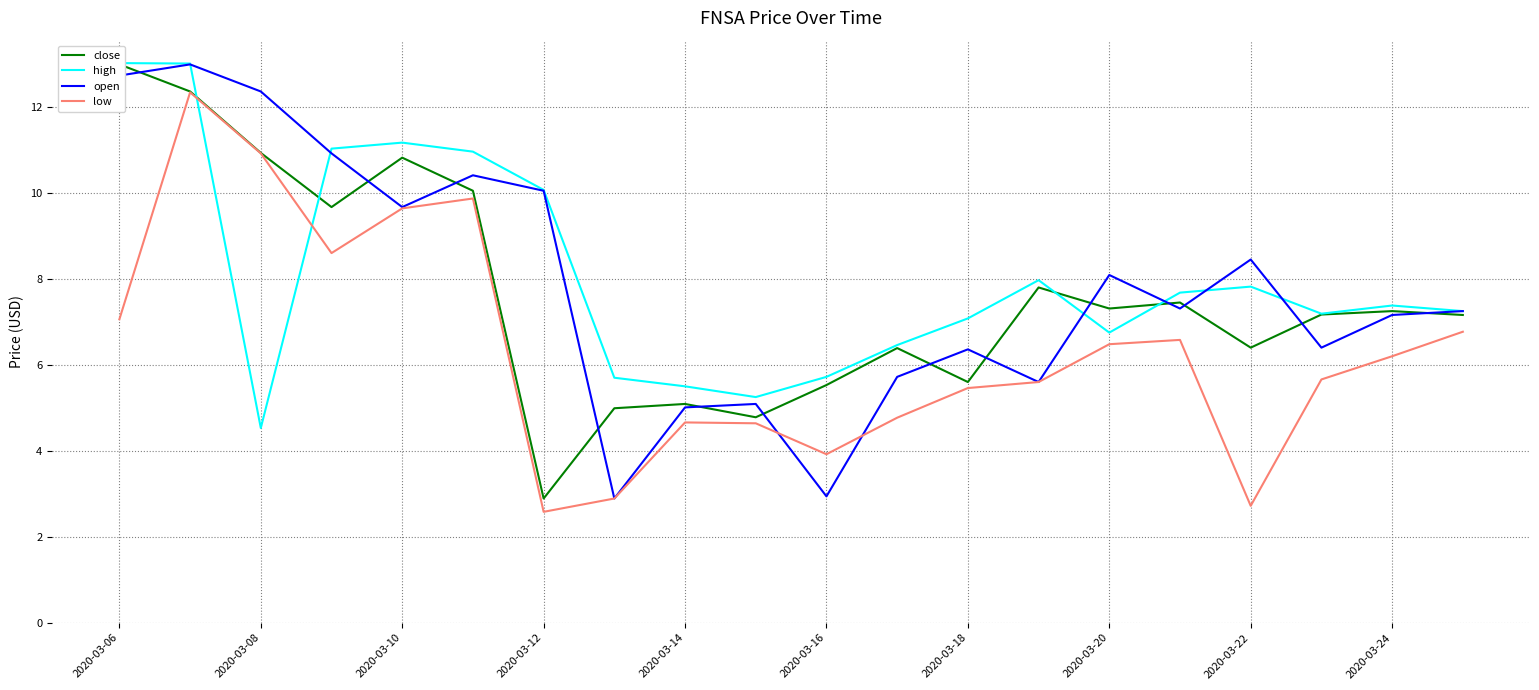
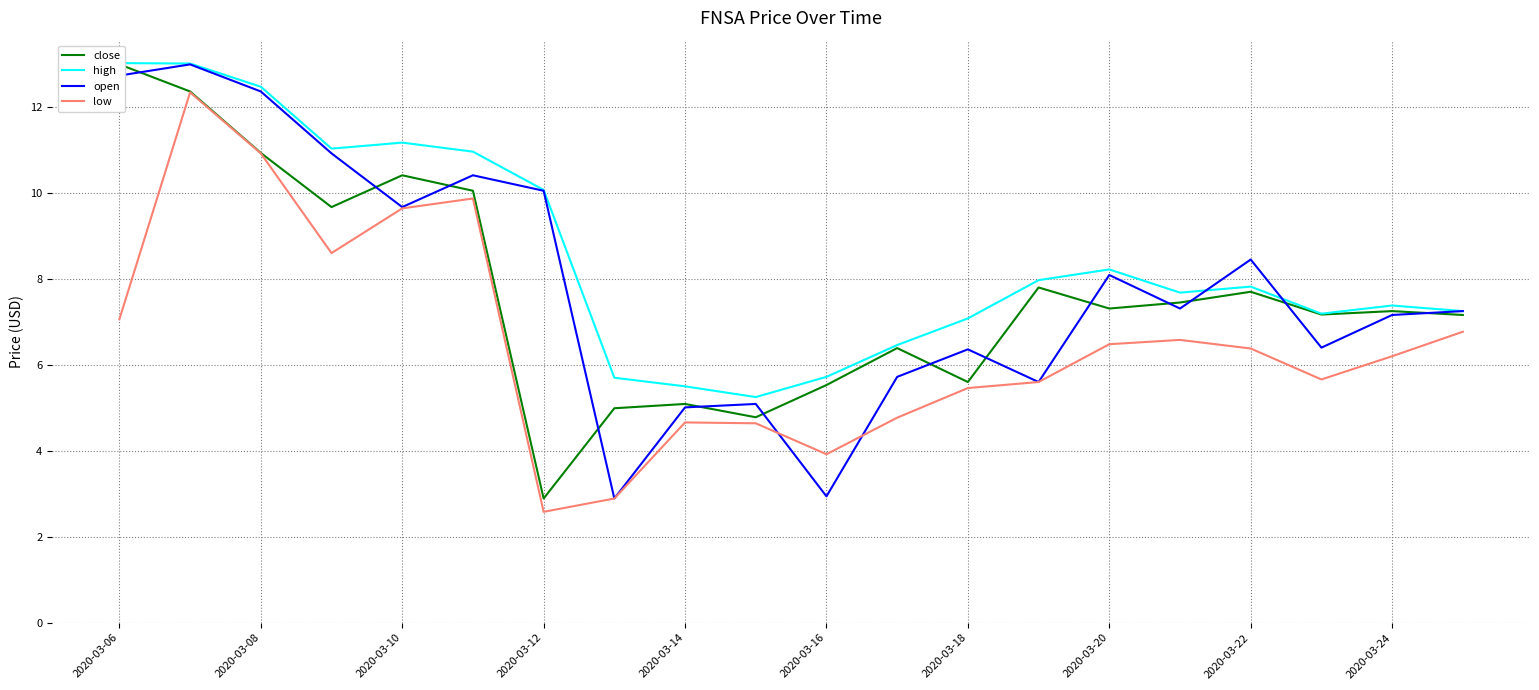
  {
    "close": {
-     "2020-03-10": 10.8,
+     "2020-03-10": 10.4,
      "2020-03-12": 2.9,
      "2020-03-14": 5.1,
      "2020-03-16": 5.5,
      "2020-03-18": 5.6,
      "2020-03-20": 7.3,
-     "2020-03-22": 6.4,
+     "2020-03-22": 7.7,
      "2020-03-24": 7.3
    },
    "high": {
-     "2020-03-08": 4.5,
+     "2020-03-08": 12.5,
      "2020-03-10": 11.2,
      "2020-03-14": 5.5,
      "2020-03-16": 5.7,
      "2020-03-18": 7.1,
-     "2020-03-20": 6.8,
+     "2020-03-20": 8.2,
      "2020-03-22": 7.8,
      "2020-03-24": 7.4
    },
    "open": {
      "2020-03-08": 12.4,
      "2020-03-14": 5.0,
      "2020-03-16": 2.9,
      "2020-03-18": 6.4,
      "2020-03-20": 8.1,
      "2020-03-22": 8.5,
      "2020-03-24": 7.2
    },
    "low": {
      "2020-03-06": 7.1,
      "2020-03-12": 2.6,
      "2020-03-14": 4.7,
      "2020-03-16": 3.9,
      "2020-03-18": 5.5,
      "2020-03-20": 6.5,
-     "2020-03-22": 2.7,
+     "2020-03-22": 6.4,
      "2020-03-24": 6.2
    }
  }
